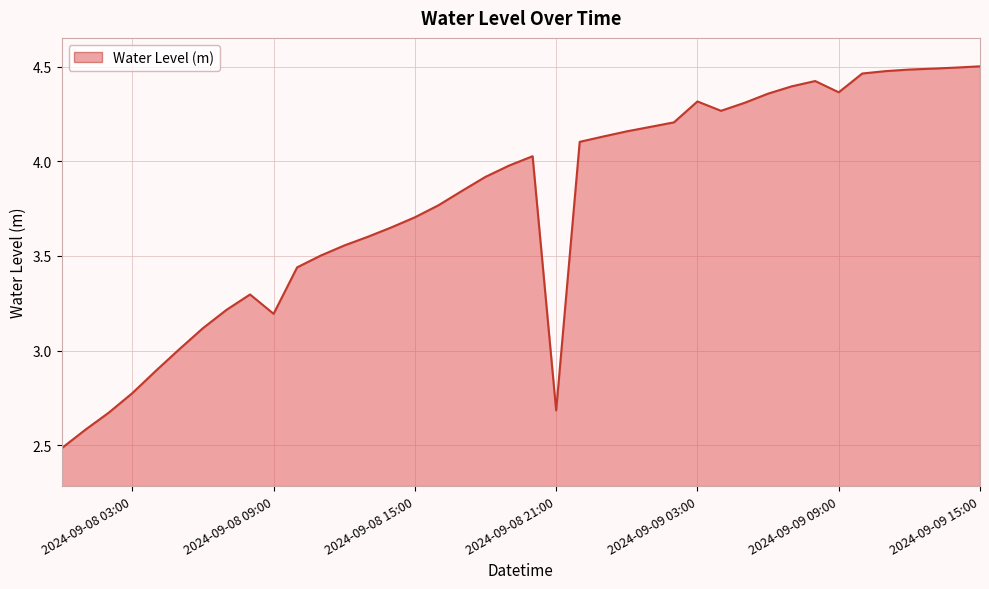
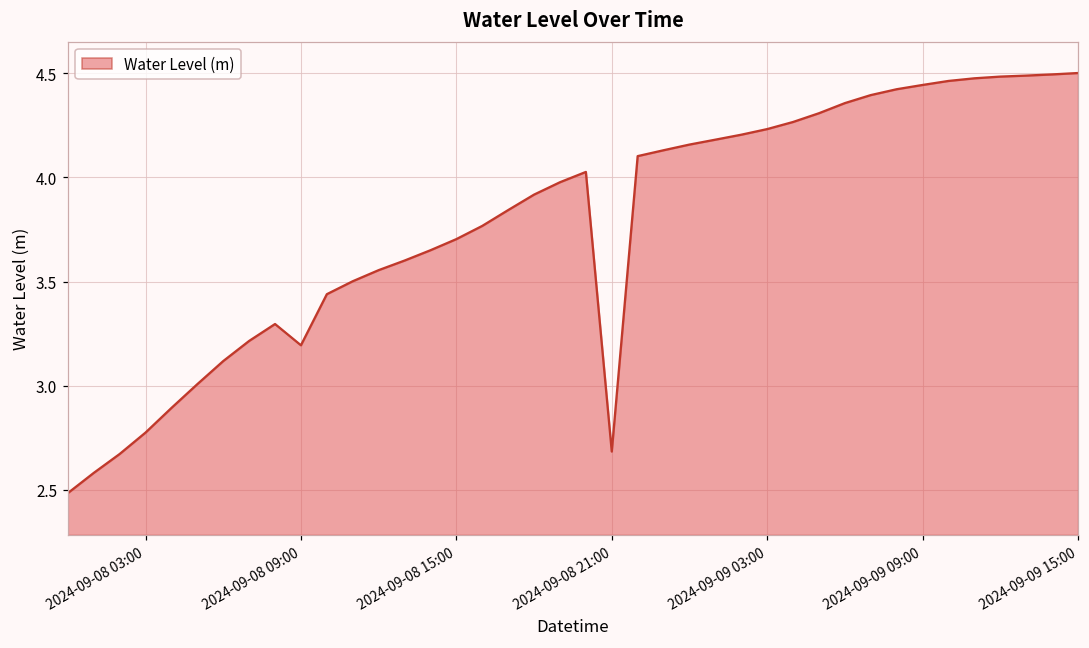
  {
    "2024-09-08 03:00": 2.78,
    "2024-09-08 09:00": 3.19,
    "2024-09-08 15:00": 3.70,
    "2024-09-08 21:00": 2.68,
-   "2024-09-09 03:00": 4.32,
-   "2024-09-09 09:00": 4.36,
+   "2024-09-09 03:00": 4.23,
+   "2024-09-09 09:00": 4.44,
    "2024-09-09 15:00": 4.50
  }
